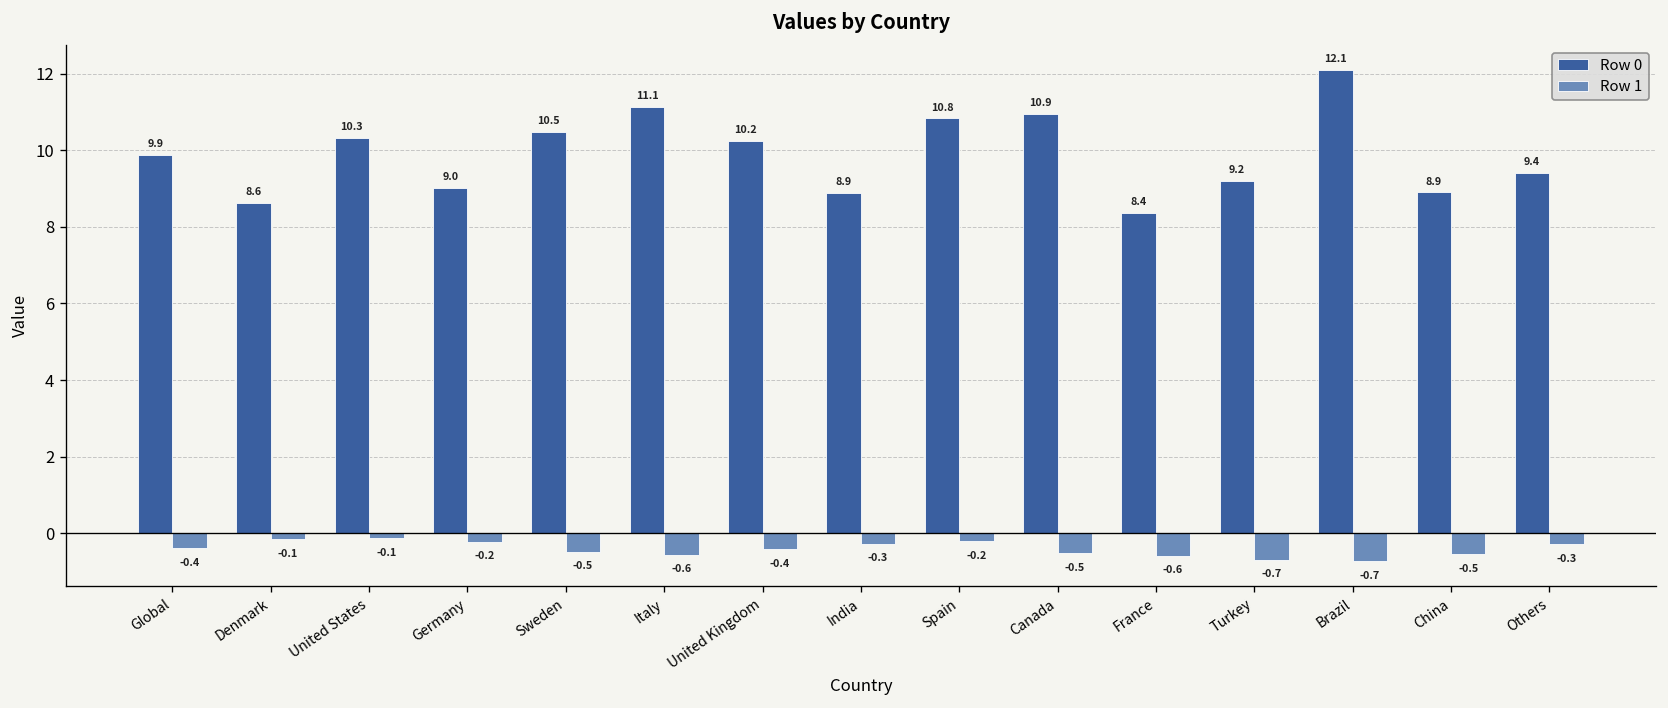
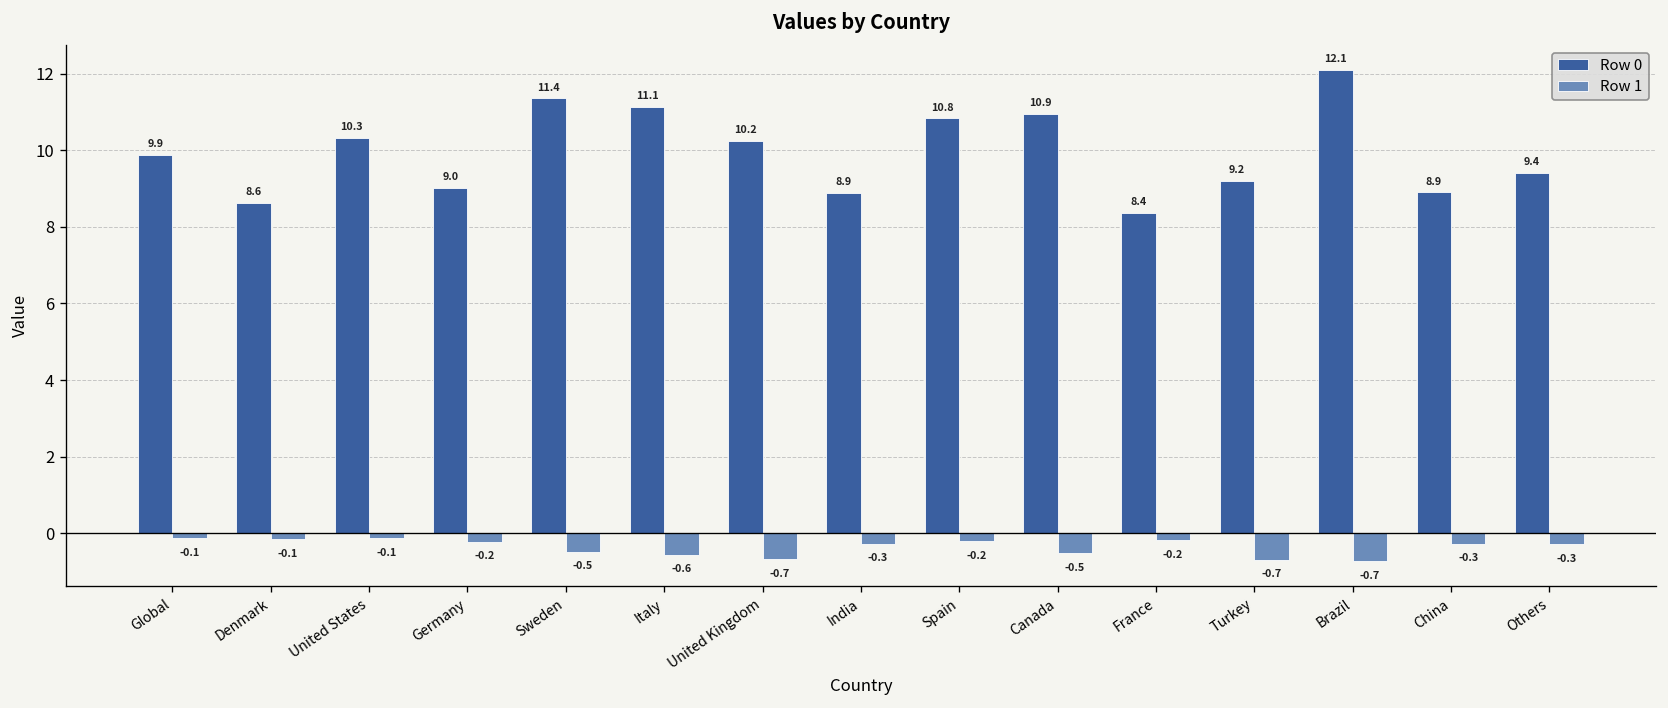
  {
    "Row 0": {
      "Global": 9.9,
      "Denmark": 8.6,
      "United States": 10.3,
      "Germany": 9.0,
-     "Sweden": 10.5,
+     "Sweden": 11.4,
      "Italy": 11.1,
      "United Kingdom": 10.2,
      "India": 8.9,
      "Spain": 10.8,
      "Canada": 10.9,
      "France": 8.4,
      "Turkey": 9.2,
      "Brazil": 12.1,
      "China": 8.9,
      "Others": 9.4
    },
    "Row 1": {
-     "Global": -0.4,
+     "Global": -0.1,
      "Denmark": -0.1,
      "United States": -0.1,
      "Germany": -0.2,
      "Sweden": -0.5,
      "Italy": -0.6,
-     "United Kingdom": -0.4,
+     "United Kingdom": -0.7,
      "India": -0.3,
      "Spain": -0.2,
      "Canada": -0.5,
-     "France": -0.6,
+     "France": -0.2,
      "Turkey": -0.7,
      "Brazil": -0.7,
-     "China": -0.5,
+     "China": -0.3,
      "Others": -0.3
    }
  }
